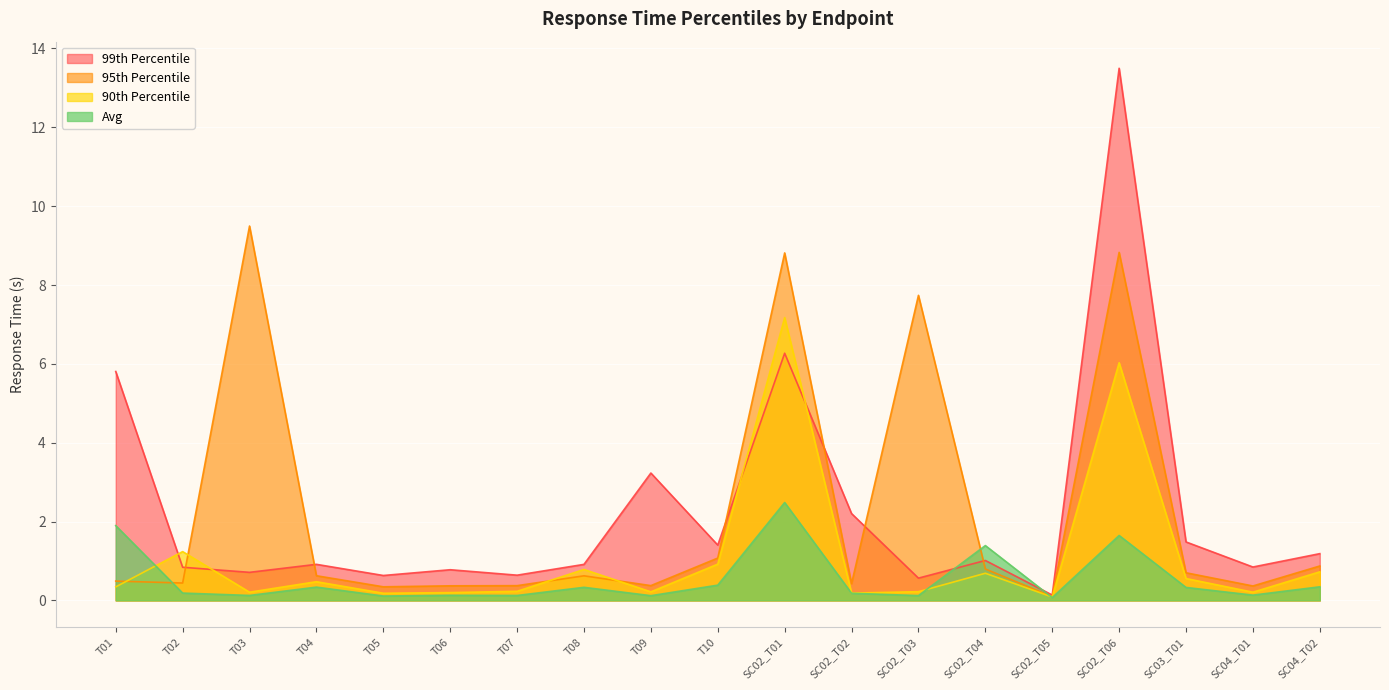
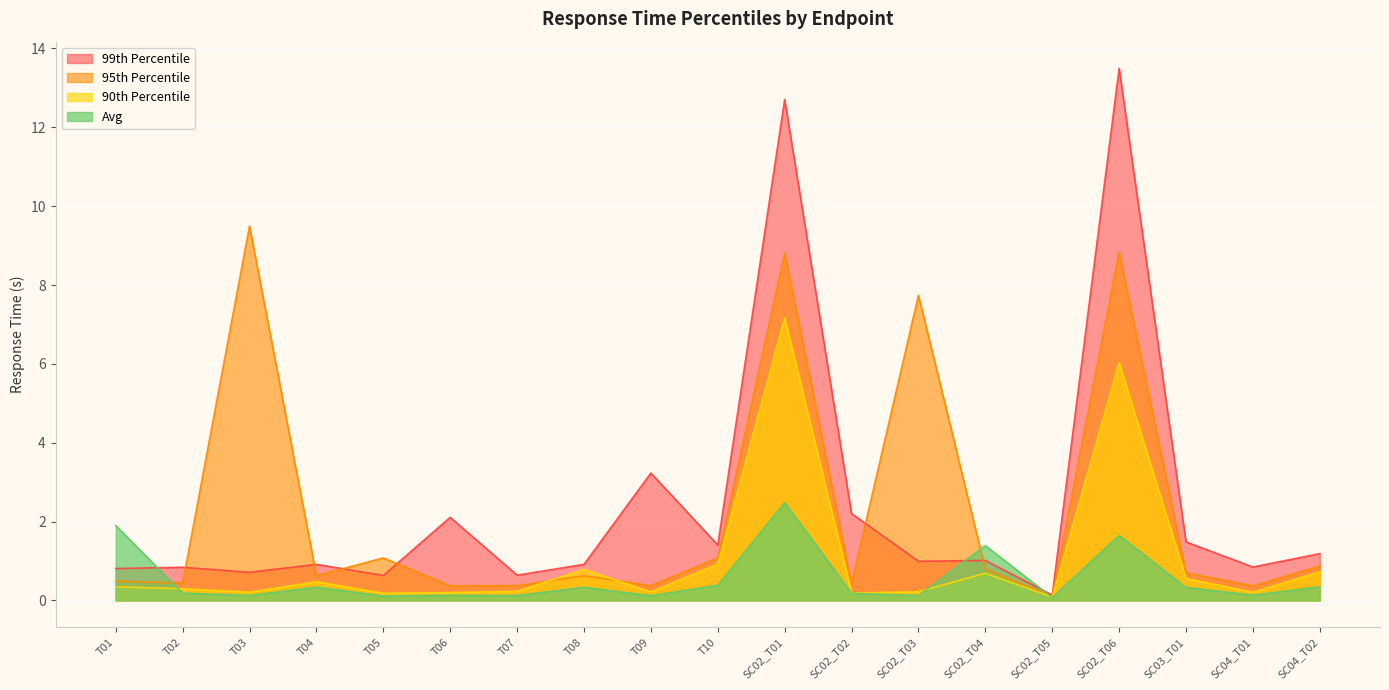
  {
    "99th Percentile": {
-     "T01": 5.8,
+     "T01": 0.8,
      "T02": 0.8,
      "T03": 0.7,
      "T04": 0.9,
      "T05": 0.6,
-     "T06": 0.8,
+     "T06": 2.1,
      "T07": 0.6,
      "T08": 0.9,
      "T09": 3.2,
      "T10": 1.4,
-     "SC02_T01": 6.3,
+     "SC02_T01": 12.7,
      "SC02_T02": 2.2,
-     "SC02_T03": 0.6,
+     "SC02_T03": 1.0,
      "SC02_T04": 1.0,
      "SC02_T06": 13.5,
      "SC03_T01": 1.5,
      "SC04_T01": 0.8,
      "SC04_T02": 1.2
    },
    "95th Percentile": {
      "T01": 0.5,
      "T02": 0.4,
      "T03": 9.5,
      "T04": 0.6,
-     "T05": 0.3,
+     "T05": 1.1,
      "T06": 0.4,
      "T07": 0.4,
      "T08": 0.6,
      "T09": 0.4,
      "T10": 1.1,
      "SC02_T01": 8.8,
      "SC02_T02": 0.4,
      "SC02_T03": 7.7,
      "SC02_T04": 0.8,
      "SC02_T06": 8.8,
      "SC03_T01": 0.7,
      "SC04_T01": 0.4,
      "SC04_T02": 0.9
    },
    "90th Percentile": {
      "T01": 0.3,
-     "T02": 1.2,
+     "T02": 0.3,
      "T03": 0.2,
      "T04": 0.5,
      "T05": 0.2,
      "T06": 0.2,
      "T07": 0.2,
      "T08": 0.8,
      "T09": 0.2,
      "T10": 0.9,
      "SC02_T01": 7.2,
      "SC02_T03": 0.2,
      "SC02_T04": 0.7,
      "SC02_T06": 6.0,
      "SC03_T01": 0.6,
      "SC04_T01": 0.2,
      "SC04_T02": 0.7
    },
    "Avg": {
      "T01": 1.9,
      "T02": 0.2,
      "T03": 0.1,
      "T04": 0.3,
      "T05": 0.1,
      "T06": 0.1,
      "T07": 0.1,
      "T08": 0.3,
      "T09": 0.1,
      "T10": 0.4,
      "SC02_T01": 2.5,
      "SC02_T03": 0.1,
      "SC02_T04": 1.4,
      "SC02_T06": 1.6,
      "SC03_T01": 0.3,
      "SC04_T01": 0.1,
      "SC04_T02": 0.3
    }
  }
